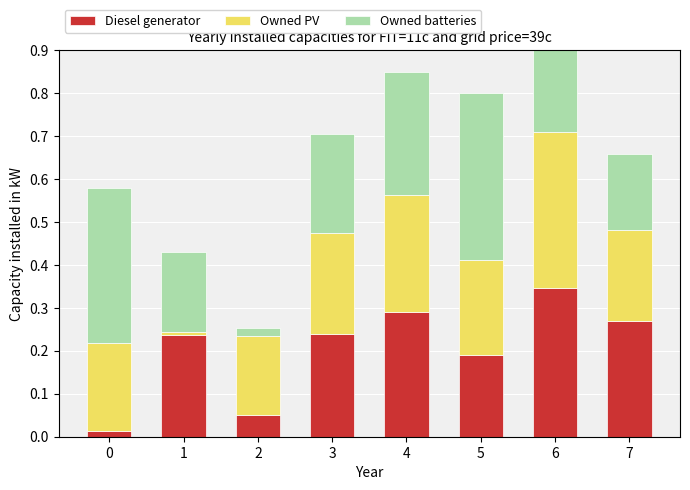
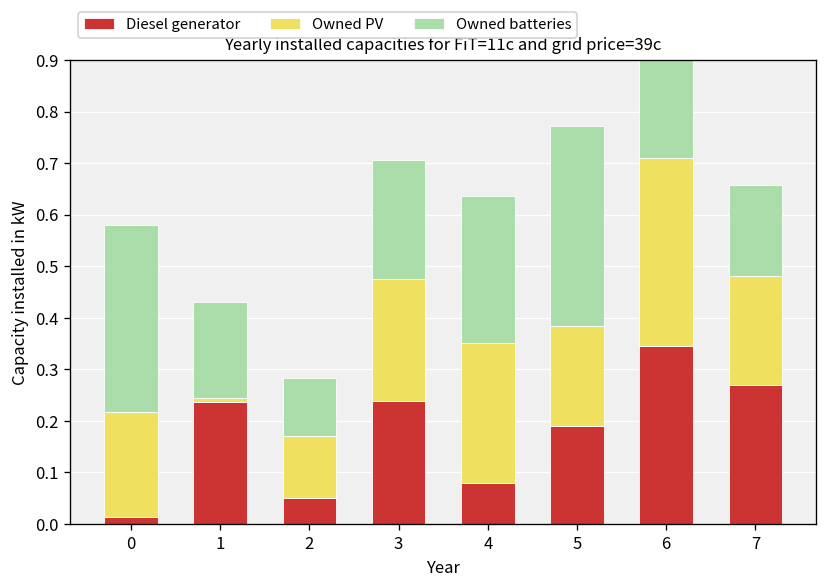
  {
    "Diesel generator": {
      "0": 0.01,
      "1": 0.24,
      "2": 0.05,
      "3": 0.24,
-     "4": 0.29,
+     "4": 0.08,
      "5": 0.19,
      "6": 0.35,
      "7": 0.27
    },
    "Owned PV": {
      "0": 0.20,
      "1": 0.01,
-     "2": 0.19,
+     "2": 0.12,
      "3": 0.24,
      "4": 0.27,
-     "5": 0.22,
+     "5": 0.19,
      "6": 0.36,
      "7": 0.21
    },
    "Owned batteries": {
      "0": 0.36,
      "1": 0.19,
-     "2": 0.02,
+     "2": 0.11,
      "3": 0.23,
      "4": 0.28,
      "5": 0.39,
      "7": 0.18
    }
  }
